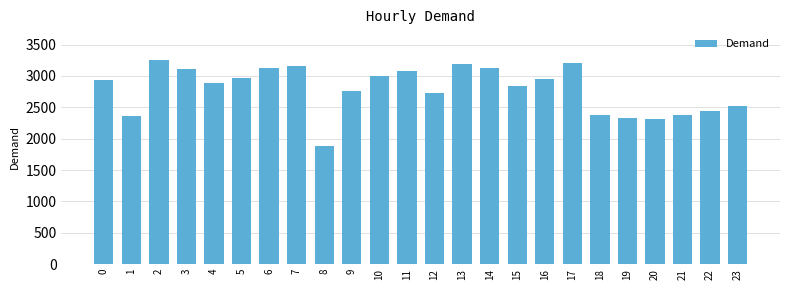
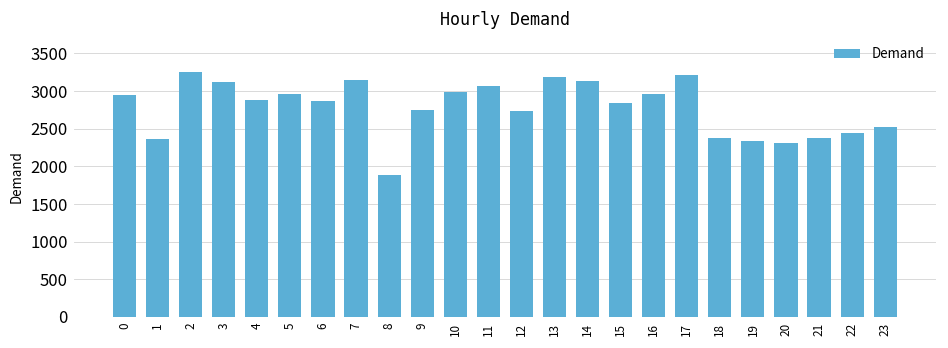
  {
    "0": 2900,
    "1": 2400,
    "2": 3300,
    "3": 3100,
    "4": 2900,
    "5": 3000,
-   "6": 3100,
+   "6": 2900,
    "7": 3200,
    "8": 1900,
    "9": 2800,
    "10": 3000,
    "11": 3100,
    "12": 2700,
    "13": 3200,
    "14": 3100,
    "15": 2800,
    "16": 3000,
    "17": 3200,
    "18": 2400,
    "19": 2300,
    "20": 2300,
    "21": 2400,
    "22": 2400,
    "23": 2500
  }
